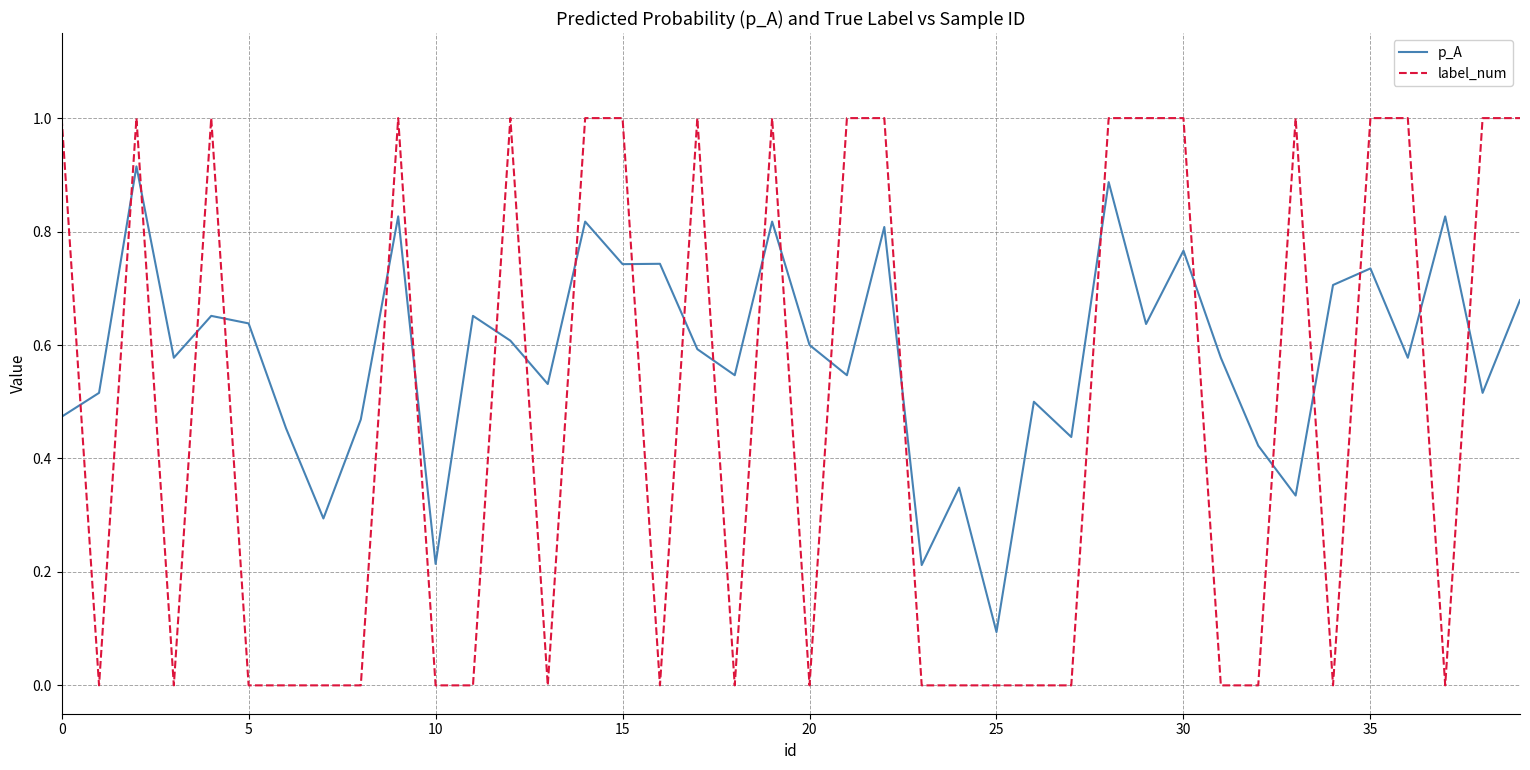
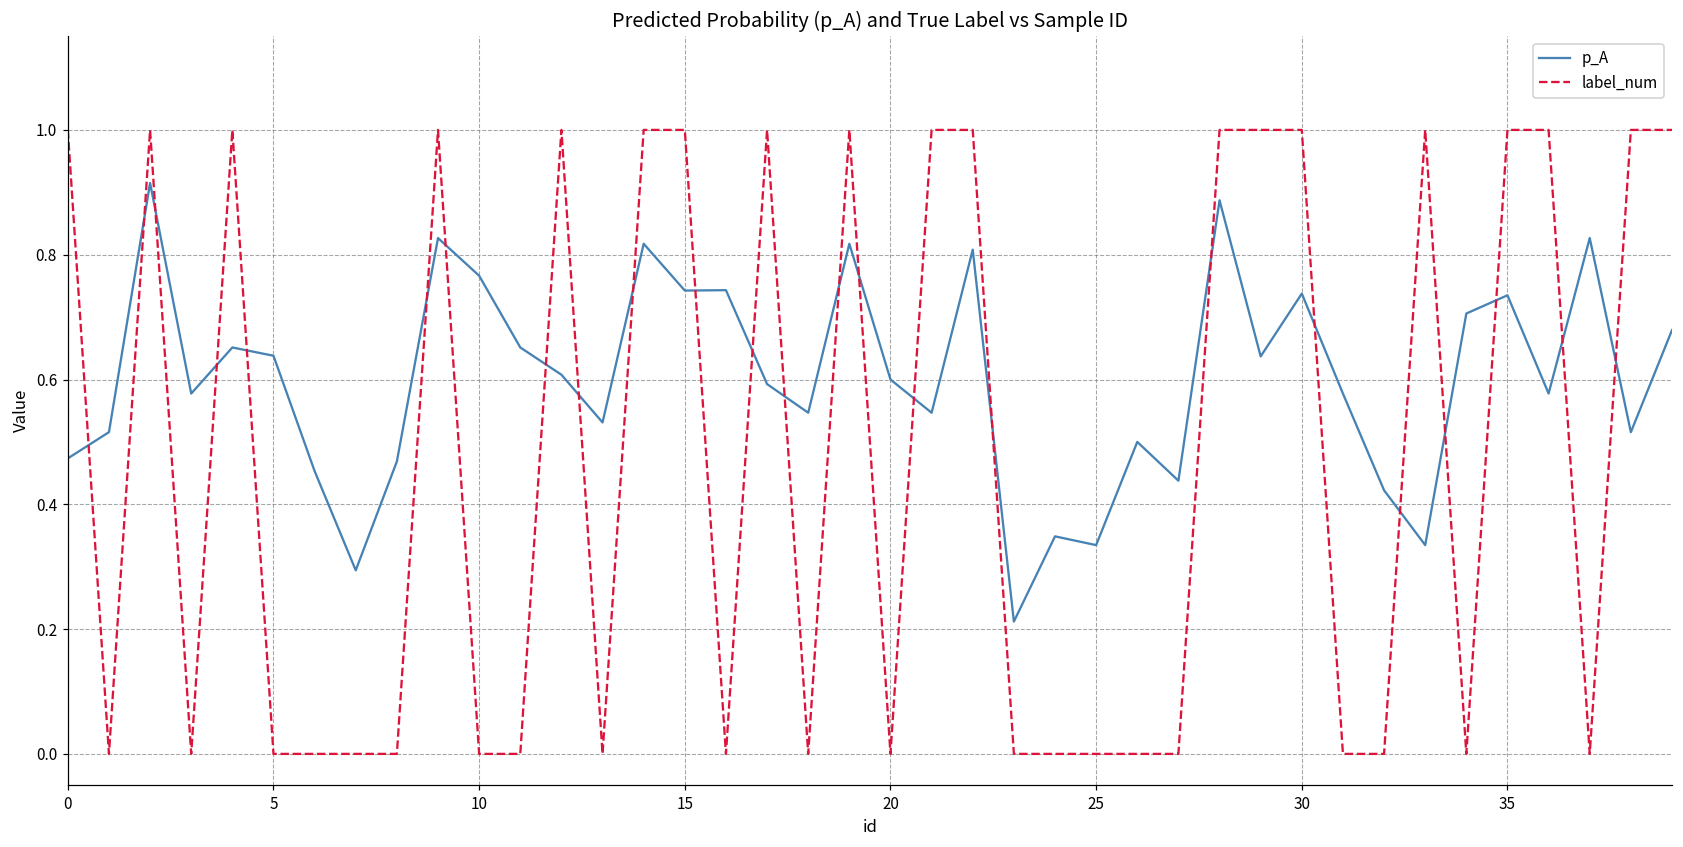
  {
    "p_A": {
      "0": 0.47,
      "5": 0.64,
-     "10": 0.21,
+     "10": 0.77,
      "15": 0.74,
      "20": 0.60,
-     "25": 0.09,
-     "30": 0.77,
+     "25": 0.33,
+     "30": 0.74,
      "35": 0.73
    },
    "label_num": {
      "0": 1.00,
      "5": 0.00,
      "10": 0.00,
      "15": 1.00,
      "20": 0.00,
      "25": 0.00,
      "30": 1.00,
      "35": 1.00
    }
  }
